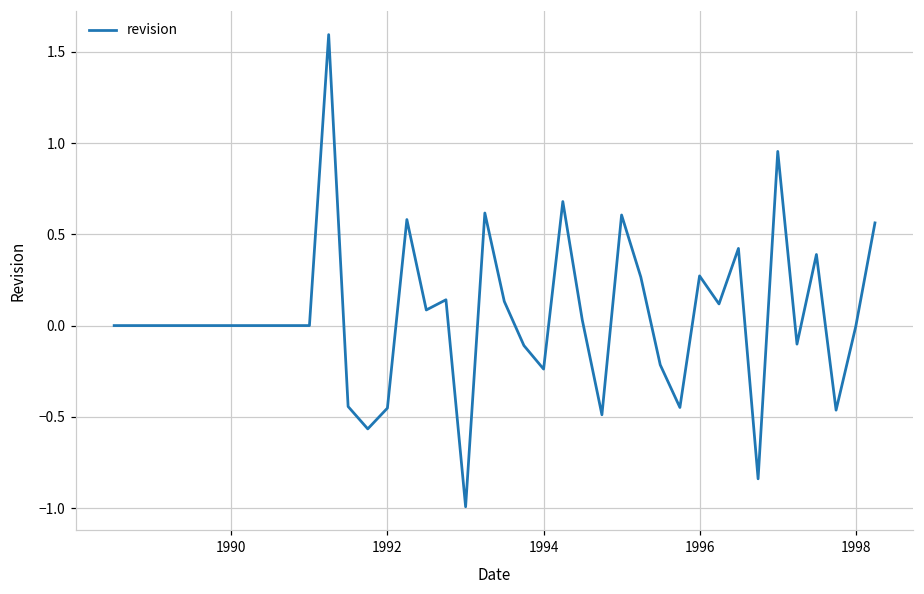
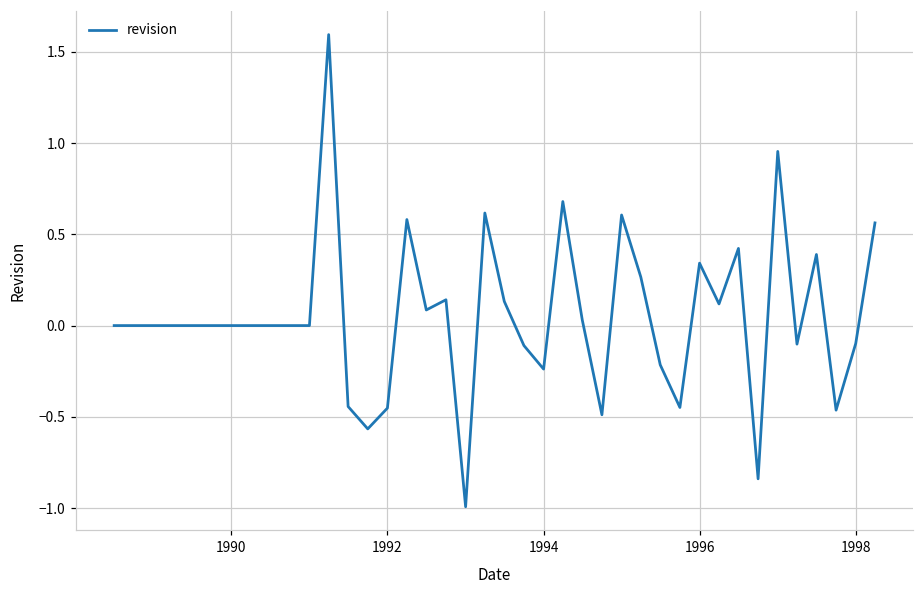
  {
    "1990": 0.00,
    "1992": -0.45,
    "1994": -0.24,
-   "1996": 0.27,
-   "1998": -0.01
+   "1996": 0.34,
+   "1998": -0.10
  }
